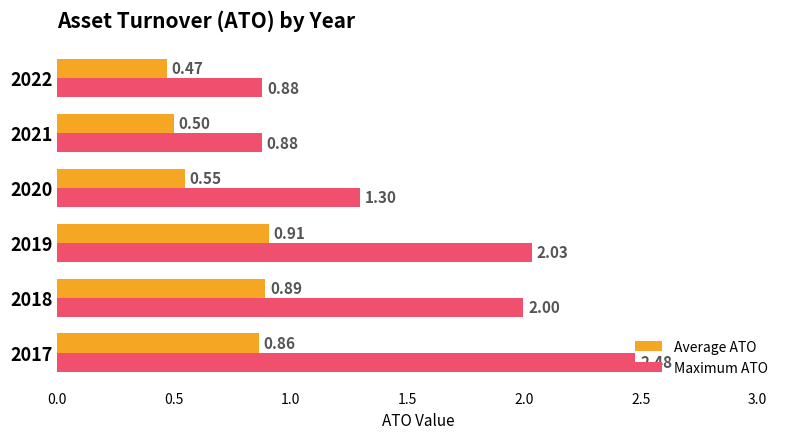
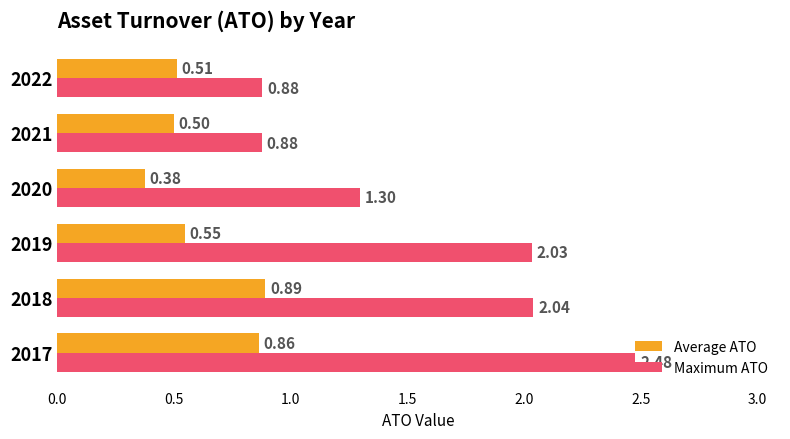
  {
    "Average ATO": {
-     "2022": 0.47,
+     "2022": 0.51,
      "2021": 0.50,
-     "2020": 0.55,
-     "2019": 0.91,
+     "2020": 0.38,
+     "2019": 0.55,
      "2018": 0.89,
      "2017": 0.86
    },
    "Maximum ATO": {
      "2022": 0.88,
      "2021": 0.88,
      "2020": 1.30,
      "2019": 2.03,
-     "2018": 2.00,
+     "2018": 2.04,
      "2017": 2.48
    }
  }
